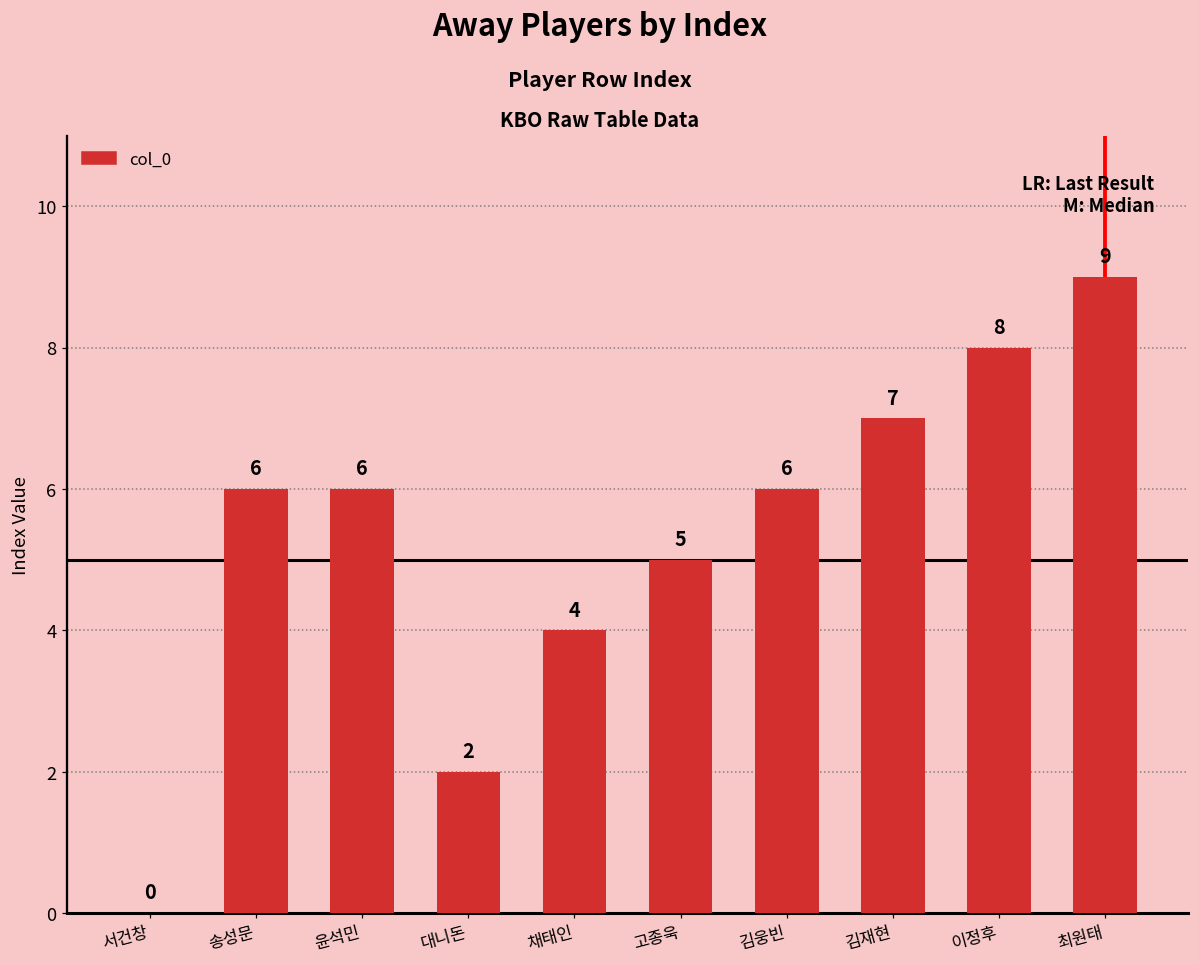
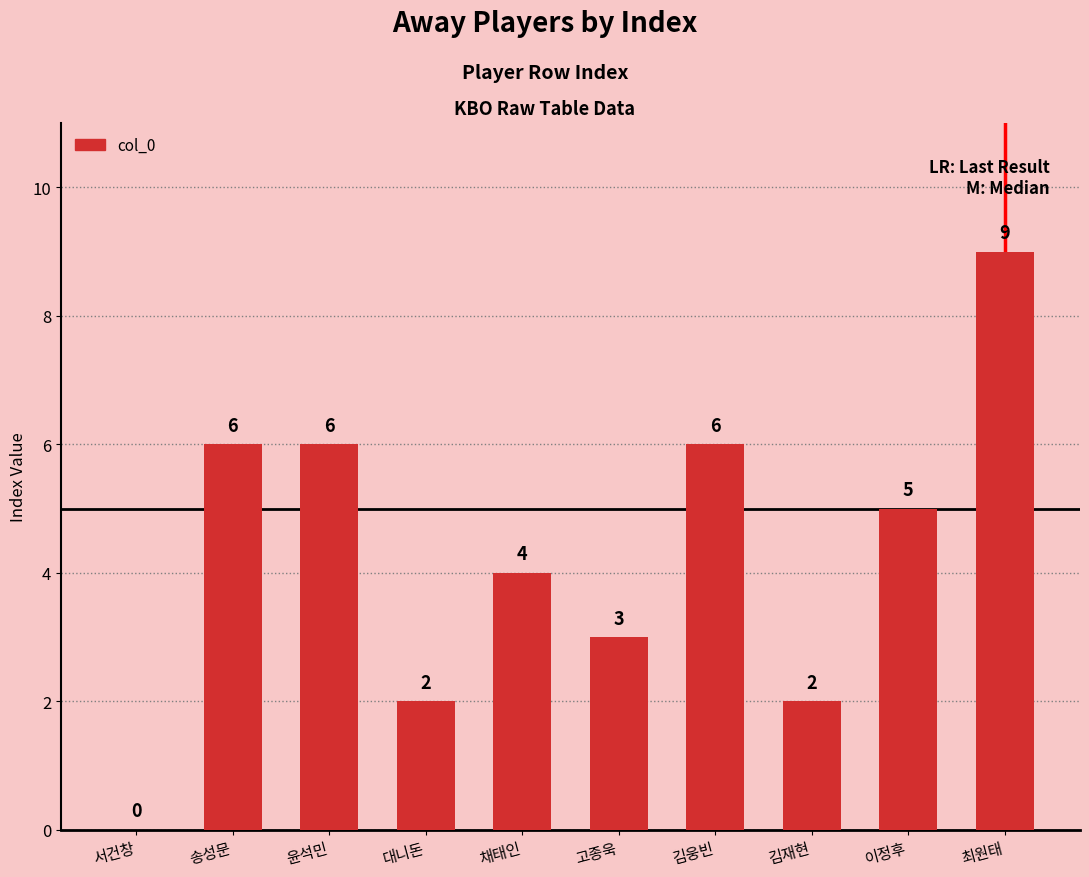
  {
    "서건창": 0,
    "송성문": 6,
    "윤석민": 6,
    "대니돈": 2,
    "채태인": 4,
-   "고종욱": 5,
+   "고종욱": 3,
    "김웅빈": 6,
-   "김재현": 7,
-   "이정후": 8,
+   "김재현": 2,
+   "이정후": 5,
    "최원태": 9
  }
